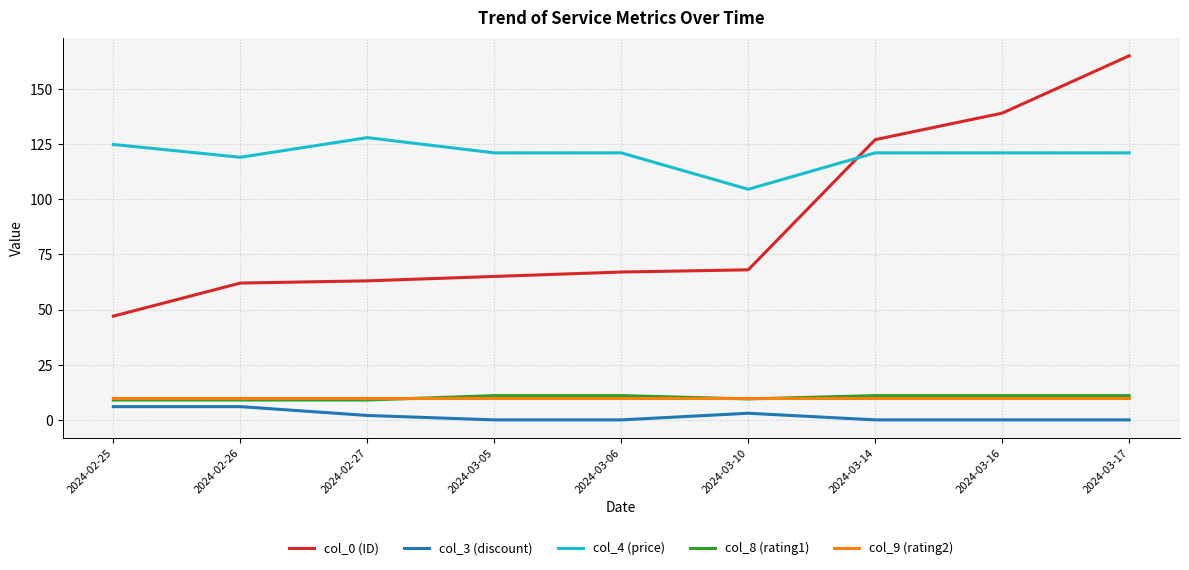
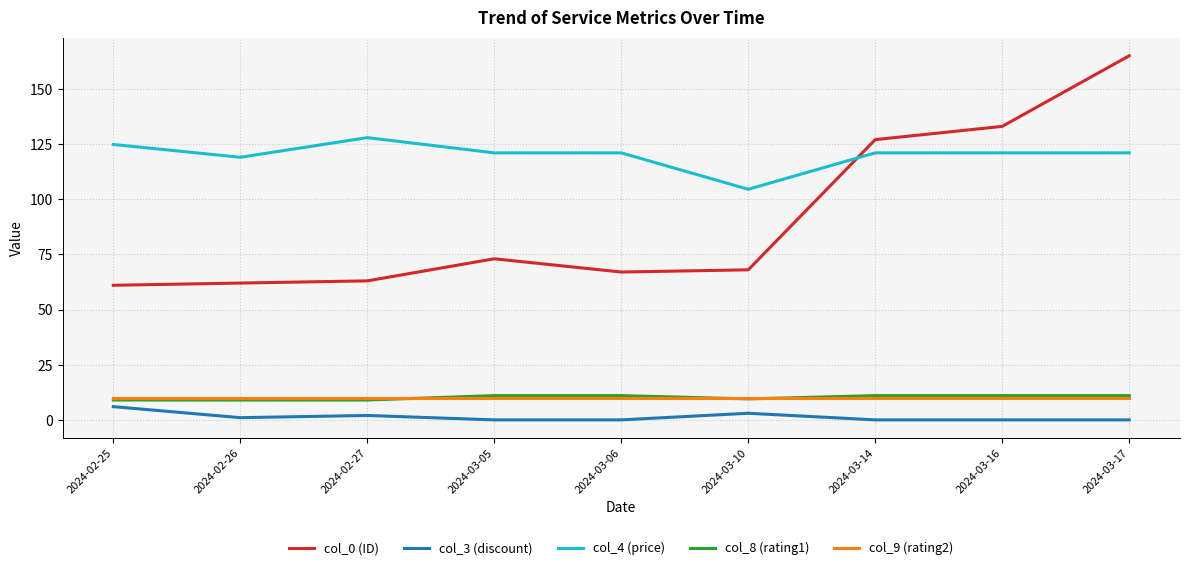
  {
    "col_0 (ID)": {
-     "2024-02-25": 47,
+     "2024-02-25": 61,
      "2024-02-26": 62,
      "2024-02-27": 63,
-     "2024-03-05": 65,
+     "2024-03-05": 73,
      "2024-03-06": 67,
      "2024-03-10": 68,
      "2024-03-14": 127,
-     "2024-03-16": 139,
+     "2024-03-16": 133,
      "2024-03-17": 165
    },
    "col_3 (discount)": {
      "2024-02-25": 6,
-     "2024-02-26": 6,
+     "2024-02-26": 1,
      "2024-02-27": 2,
      "2024-03-05": 0,
      "2024-03-06": 0,
      "2024-03-10": 3,
      "2024-03-14": 0,
      "2024-03-16": 0,
      "2024-03-17": 0
    },
    "col_4 (price)": {
      "2024-02-25": 125,
      "2024-02-26": 119,
      "2024-02-27": 128,
      "2024-03-05": 121,
      "2024-03-06": 121,
      "2024-03-10": 105,
      "2024-03-14": 121,
      "2024-03-16": 121,
      "2024-03-17": 121
    }
  }
